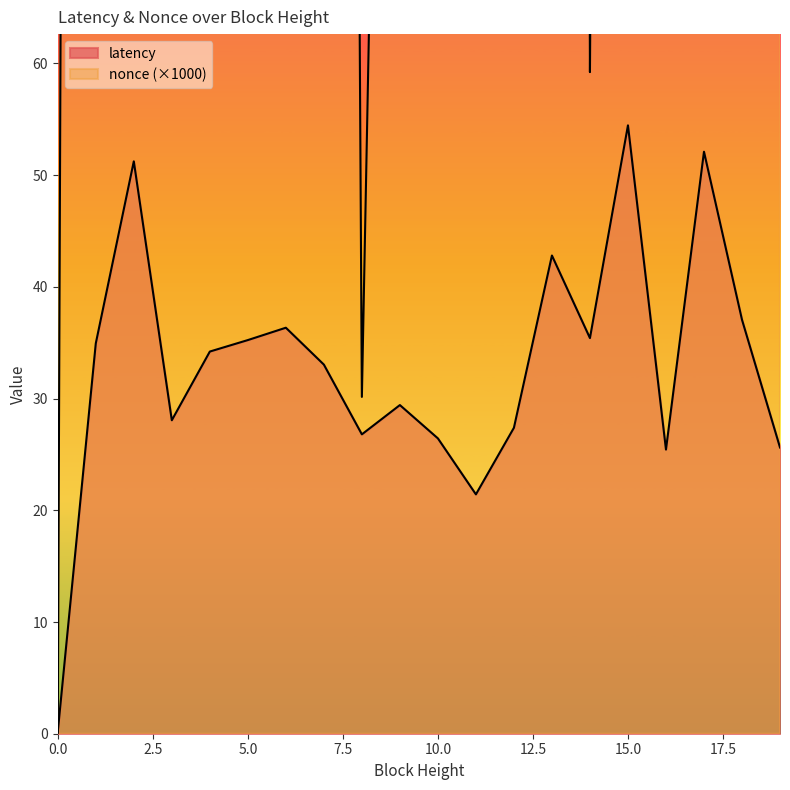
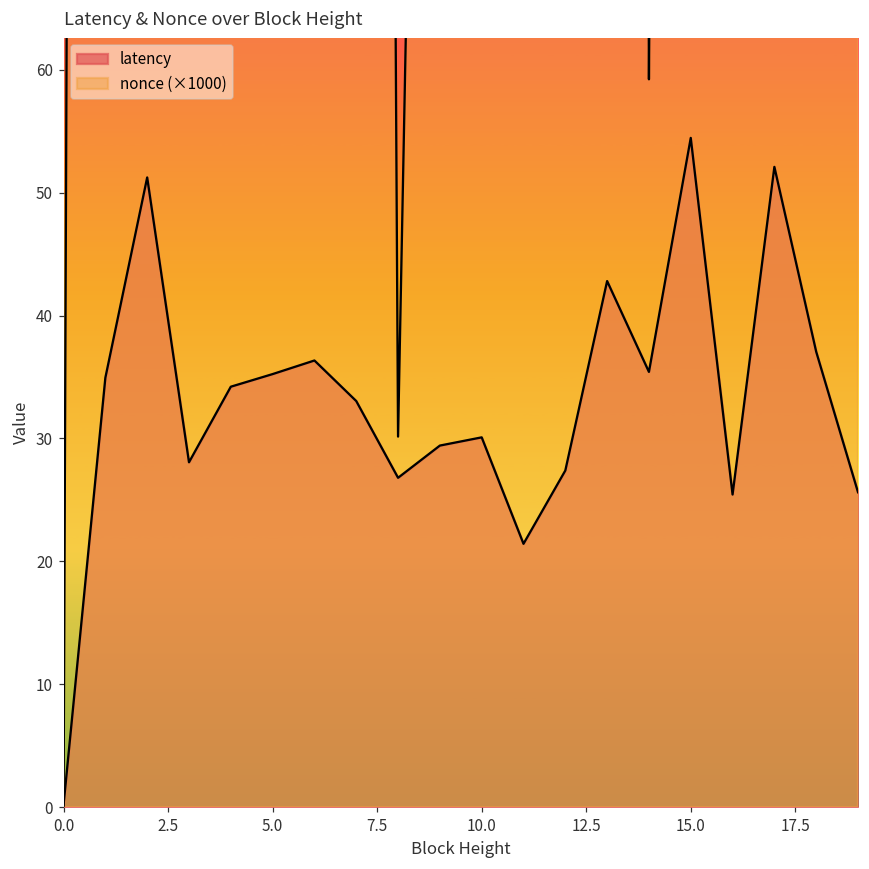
  {
    "latency": {
      "5.0": 35.2,
-     "10.0": 26.4,
+     "10.0": 30.1,
      "15.0": 54.5
    }
  }
